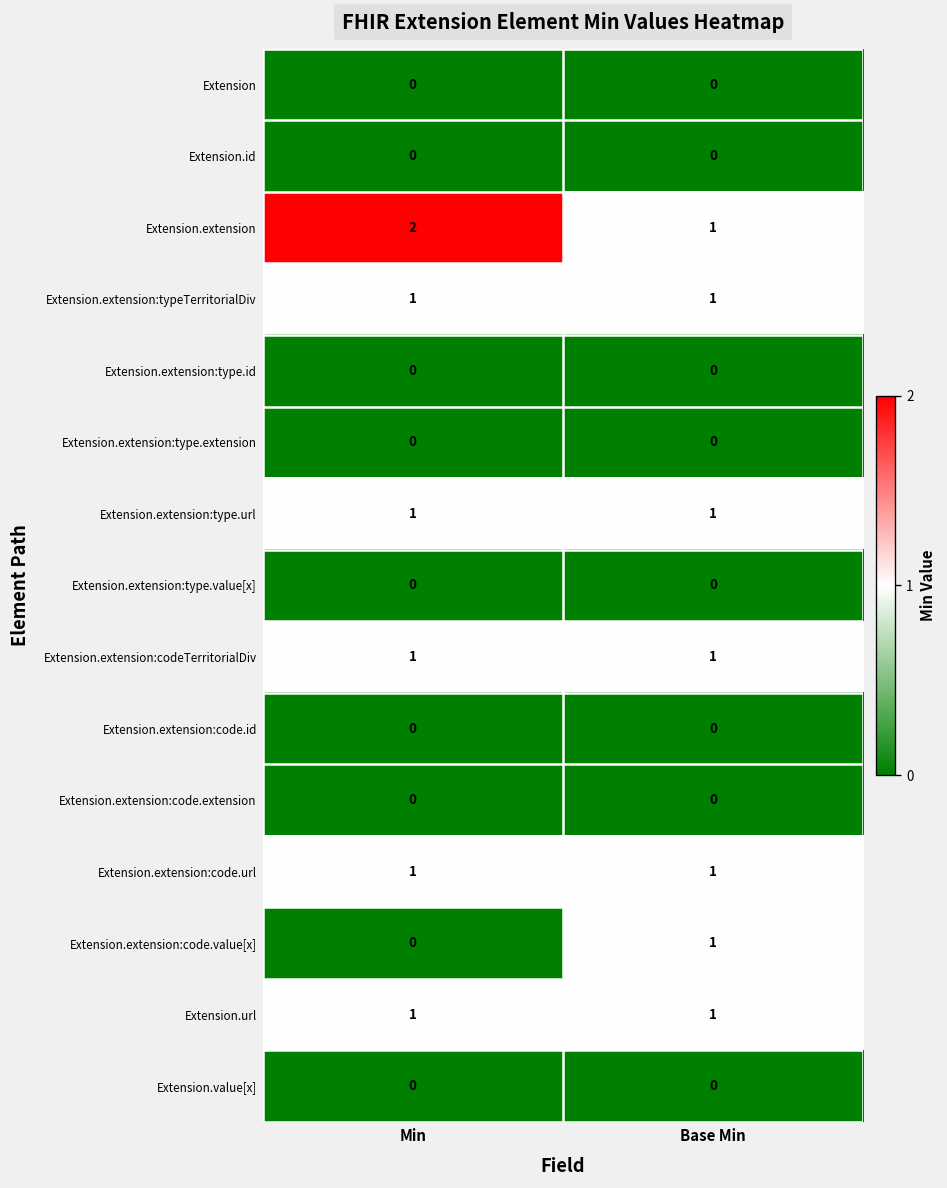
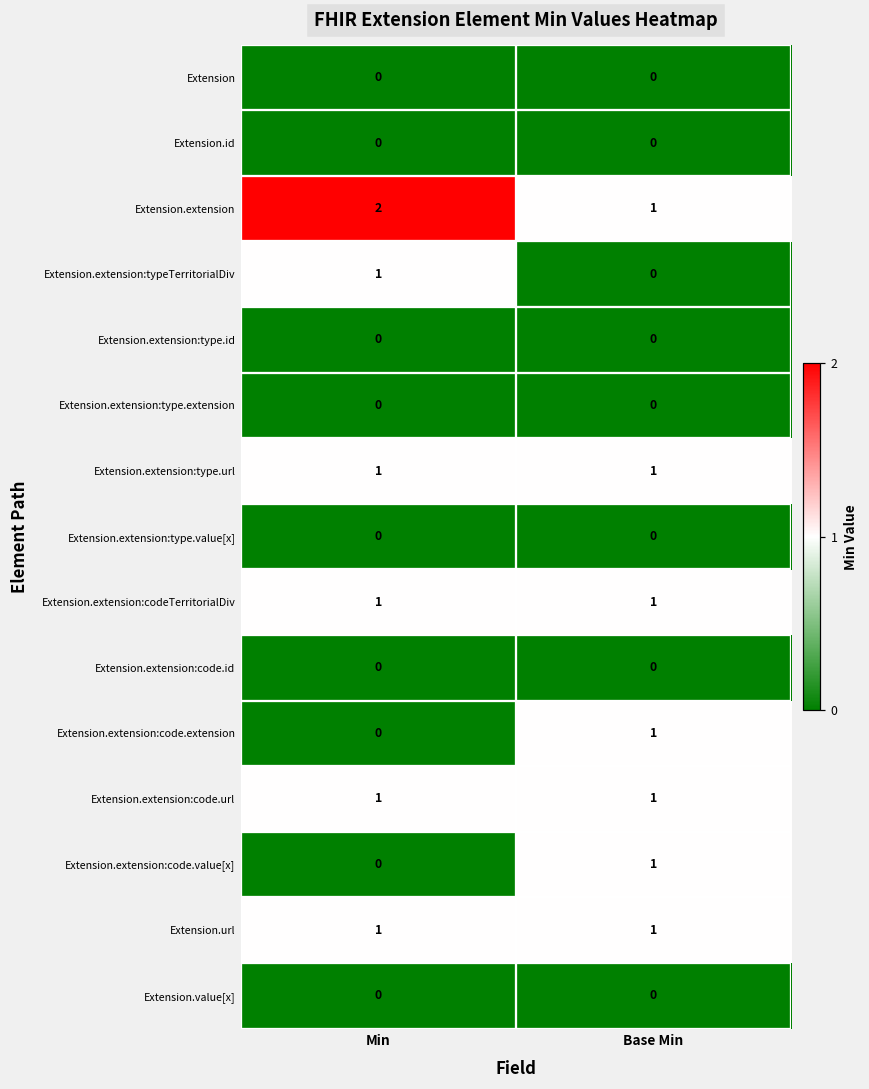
  {
    "Extension": {
      "Min": 0,
      "Base Min": 0
    },
    "Extension.id": {
      "Min": 0,
      "Base Min": 0
    },
    "Extension.extension": {
      "Min": 2,
      "Base Min": 1
    },
    "Extension.extension:typeTerritorialDiv": {
      "Min": 1,
-     "Base Min": 1
+     "Base Min": 0
    },
    "Extension.extension:type.id": {
      "Min": 0,
      "Base Min": 0
    },
    "Extension.extension:type.extension": {
      "Min": 0,
      "Base Min": 0
    },
    "Extension.extension:type.url": {
      "Min": 1,
      "Base Min": 1
    },
    "Extension.extension:type.value[x]": {
      "Min": 0,
      "Base Min": 0
    },
    "Extension.extension:codeTerritorialDiv": {
      "Min": 1,
      "Base Min": 1
    },
    "Extension.extension:code.id": {
      "Min": 0,
      "Base Min": 0
    },
    "Extension.extension:code.extension": {
      "Min": 0,
-     "Base Min": 0
+     "Base Min": 1
    },
    "Extension.extension:code.url": {
      "Min": 1,
      "Base Min": 1
    },
    "Extension.extension:code.value[x]": {
      "Min": 0,
      "Base Min": 1
    },
    "Extension.url": {
      "Min": 1,
      "Base Min": 1
    },
    "Extension.value[x]": {
      "Min": 0,
      "Base Min": 0
    }
  }
